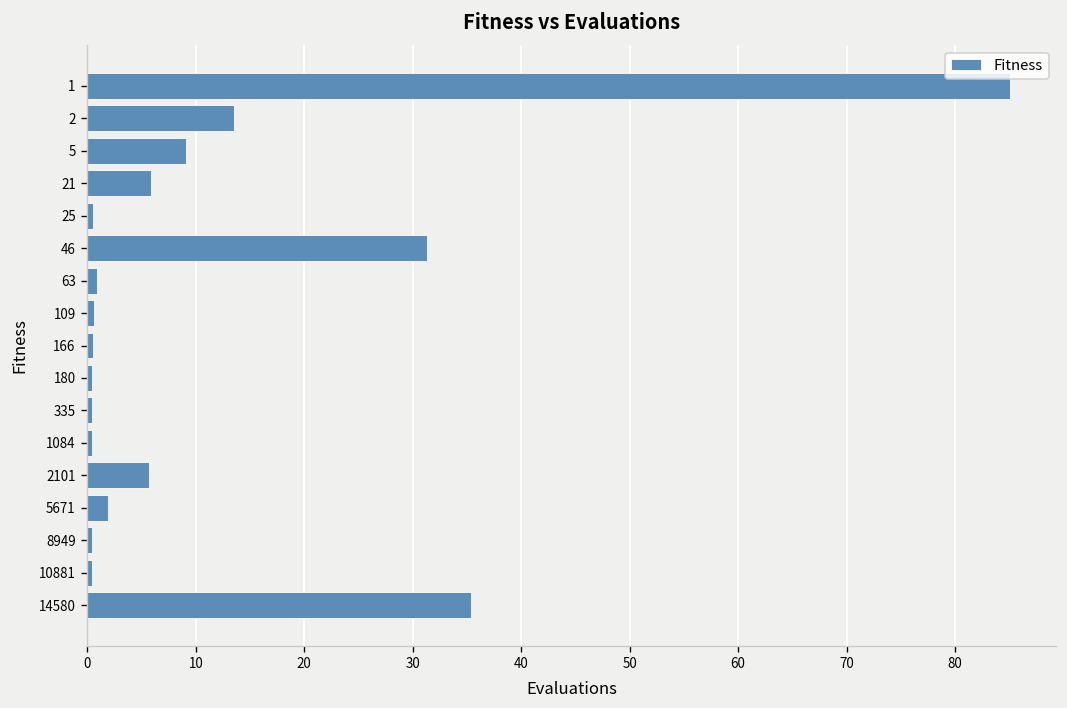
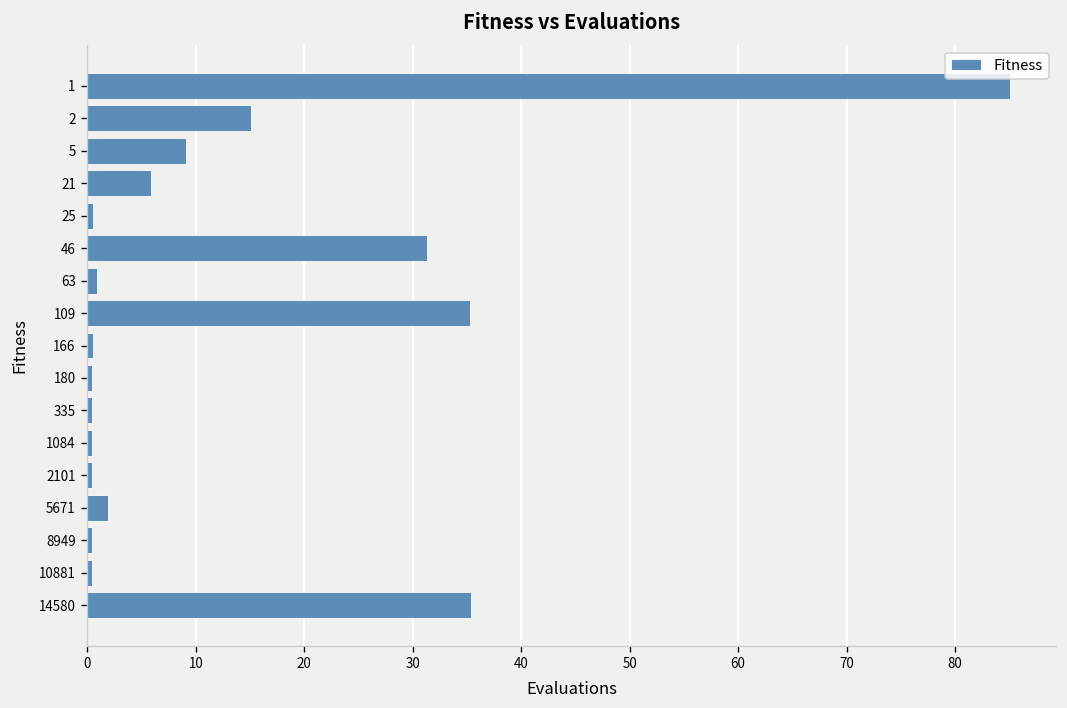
  {
    "1": 85,
-   "2": 14,
+   "2": 15,
    "5": 9,
    "21": 6,
    "25": 0,
    "46": 31,
    "63": 1,
-   "109": 1,
+   "109": 35,
    "166": 1,
    "180": 0,
    "335": 0,
    "1084": 0,
-   "2101": 6,
+   "2101": 0,
    "5671": 2,
    "8949": 0,
    "10881": 0,
    "14580": 35
  }
